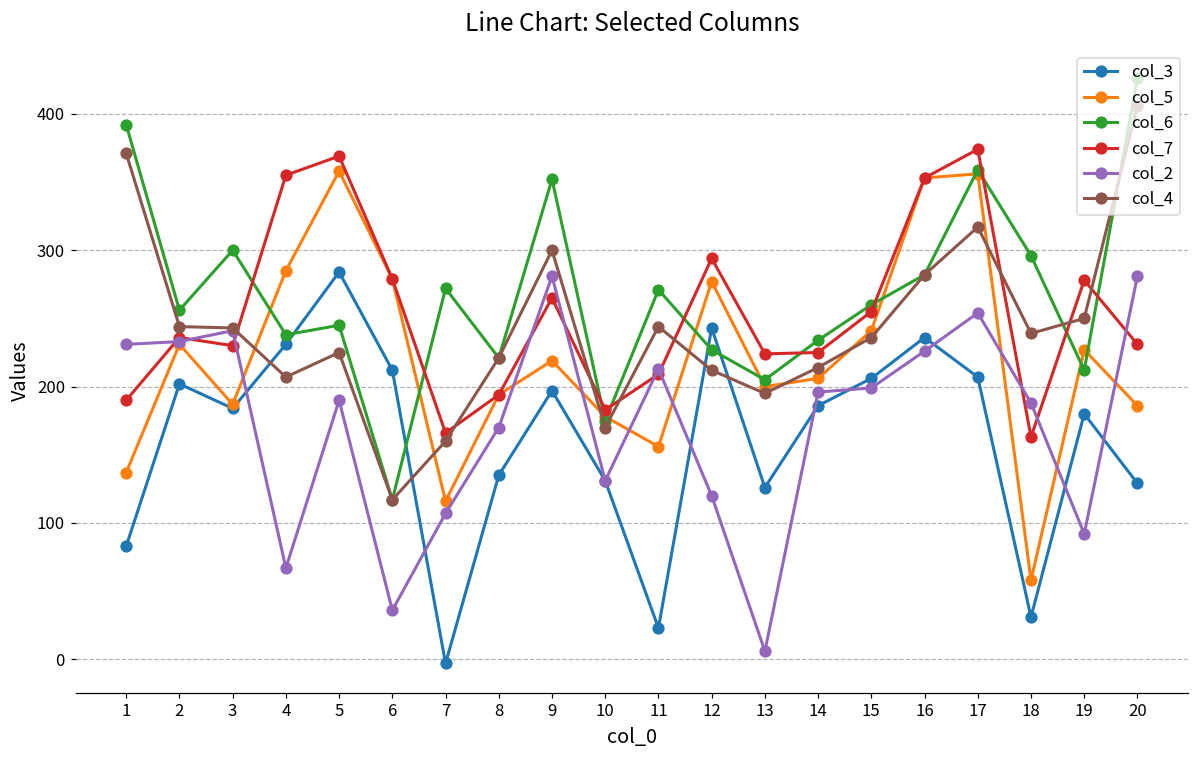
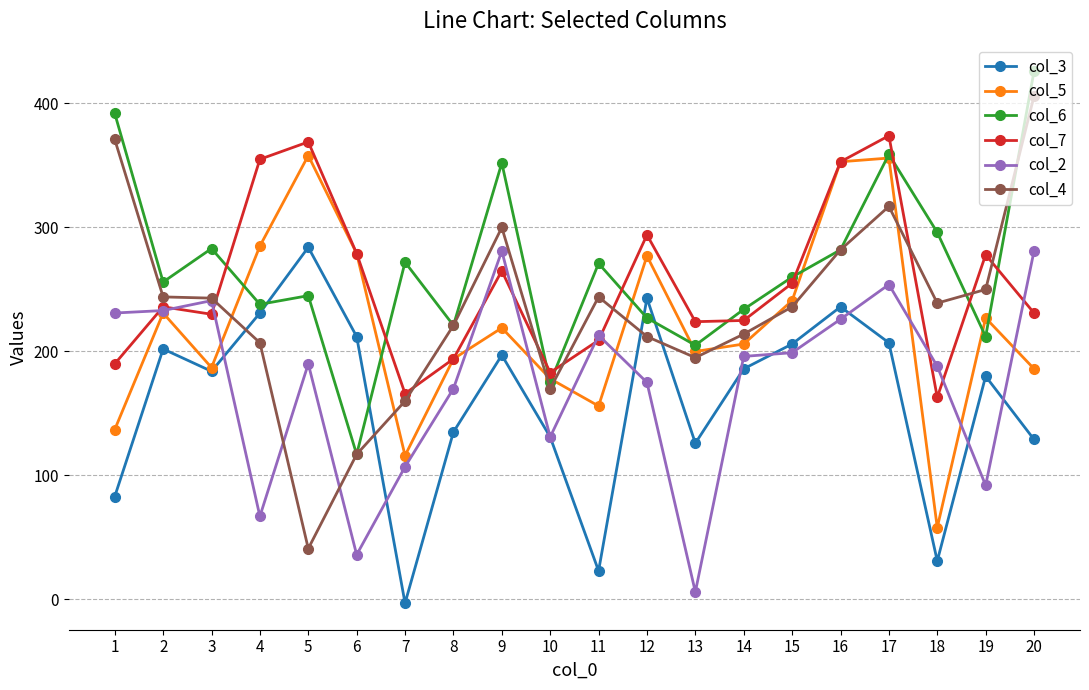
  {
    "col_3": {
      "1": 83,
      "2": 202,
      "3": 184,
      "4": 231,
      "5": 284,
      "6": 212,
      "7": -3,
      "8": 135,
      "9": 197,
      "11": 23,
      "12": 243,
      "13": 126,
      "14": 186,
      "15": 206,
      "16": 236,
      "17": 207,
      "18": 31,
      "19": 180,
      "20": 129
    },
    "col_5": {
      "1": 137,
      "3": 187,
      "4": 285,
      "5": 358,
      "7": 116,
      "9": 219,
      "10": 178,
      "11": 156,
      "12": 277,
      "13": 200,
      "14": 206,
      "15": 241,
      "17": 356,
      "18": 58,
      "19": 227,
      "20": 186
    },
    "col_6": {
      "1": 392,
      "2": 256,
-     "3": 300,
+     "3": 283,
      "4": 238,
      "5": 245,
      "7": 272,
      "9": 352,
      "10": 175,
      "11": 271,
      "12": 227,
      "13": 205,
      "14": 234,
      "15": 260,
      "17": 359,
      "18": 296,
      "19": 212
    },
    "col_7": {
      "1": 190,
      "2": 236,
      "3": 230,
      "4": 355,
      "5": 369,
      "7": 166,
      "9": 265,
      "10": 183,
      "11": 209,
      "12": 294,
      "13": 224,
      "14": 225,
      "15": 255,
      "17": 374,
      "18": 163,
      "19": 278,
      "20": 231
    },
    "col_2": {
      "1": 231,
      "4": 67,
      "5": 190,
      "6": 36,
      "7": 107,
      "8": 170,
      "9": 281,
      "11": 213,
-     "12": 120,
+     "12": 175,
      "13": 6,
      "14": 196,
      "15": 199,
      "16": 226,
      "17": 254,
      "18": 188,
      "19": 92,
      "20": 281
    },
    "col_4": {
      "1": 371,
      "2": 244,
      "4": 207,
-     "5": 225,
+     "5": 41,
      "7": 160,
      "9": 300,
      "10": 170,
      "11": 244,
      "12": 212,
      "13": 195,
      "14": 214,
      "15": 236,
      "17": 317,
      "18": 239,
      "19": 250
    }
  }
